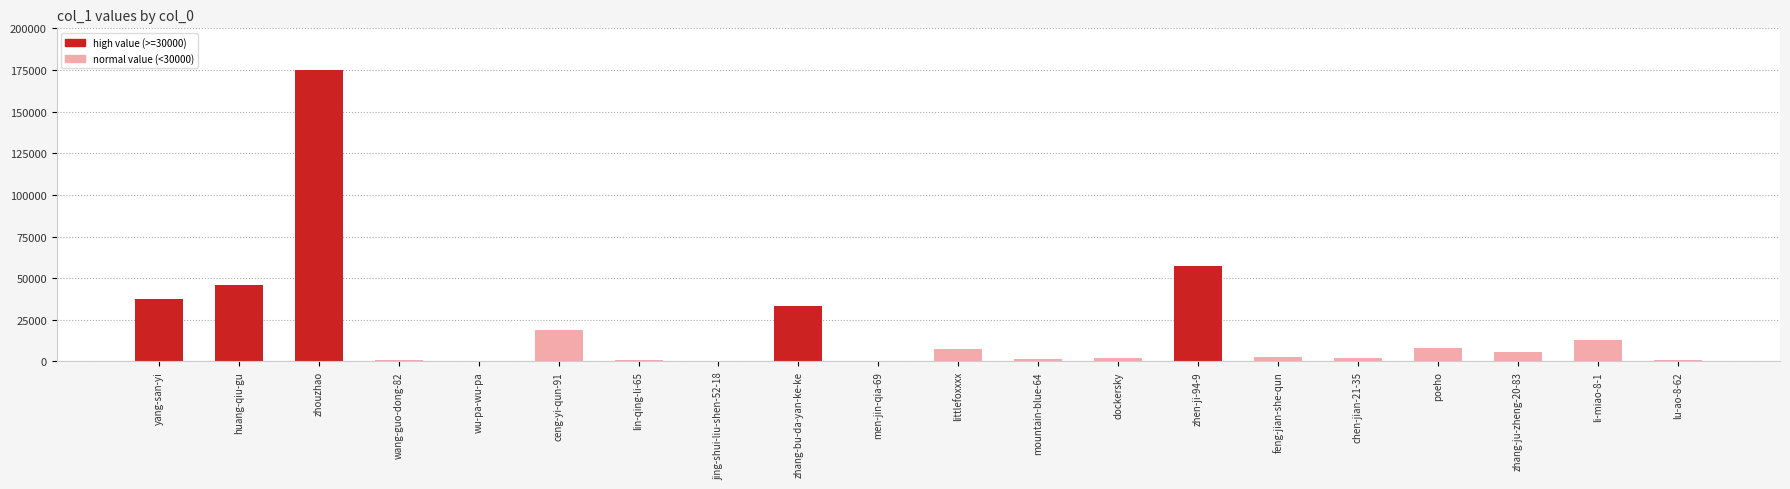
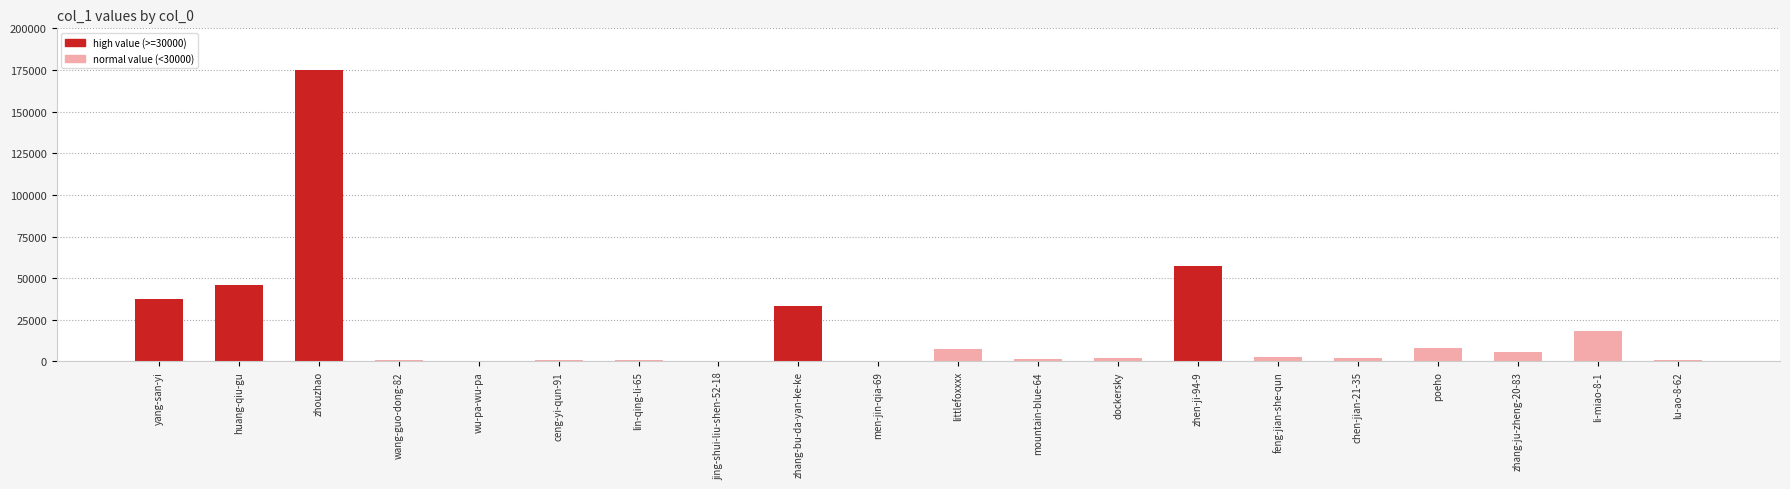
  {
    "high value (>=30000)": {
      "yang-san-yi": 37000,
      "huang-qiu-gu": 46000,
      "zhouzhao": 175000,
      "zhang-bu-da-yan-ke-ke": 33000,
      "zhen-ji-94-9": 57000
    },
    "normal value (<30000)": {
-     "ceng-yi-qun-91": 19000,
+     "ceng-yi-qun-91": 1000,
      "littlefoxxxx": 8000,
      "dockersky": 2000,
      "feng-jian-she-qun": 2000,
      "chen-jian-21-35": 2000,
      "poeho": 8000,
      "zhang-ju-zheng-20-83": 6000,
-     "li-miao-8-1": 13000
+     "li-miao-8-1": 18000
    }
  }
